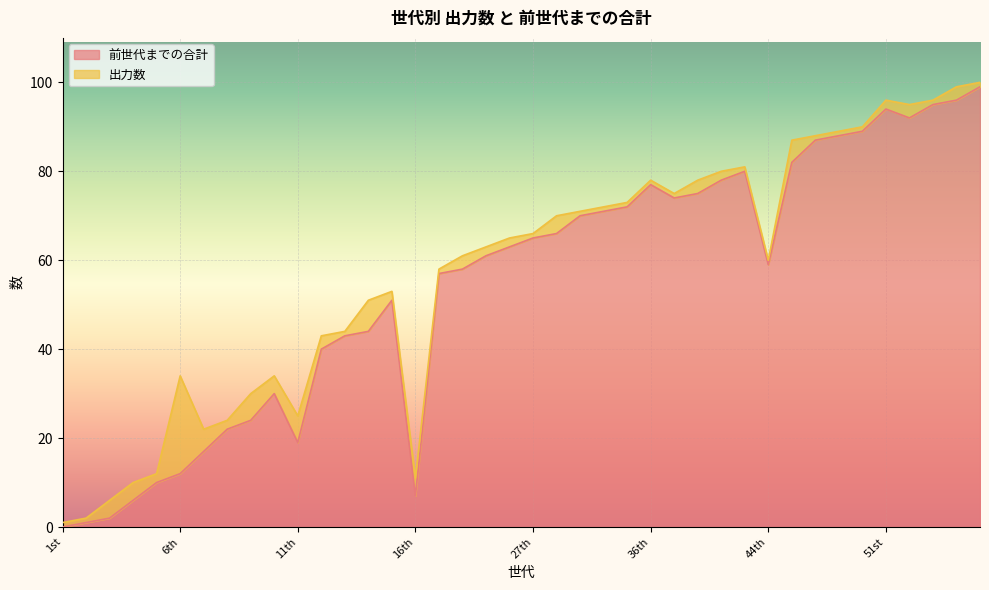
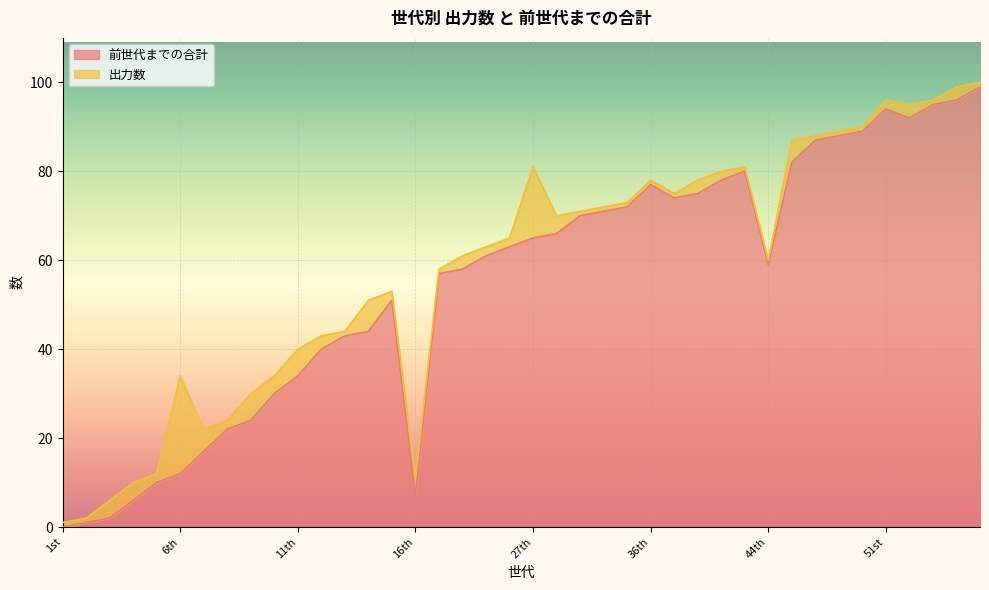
  {
    "前世代までの合計": {
      "1st": 0,
      "6th": 12,
-     "11th": 19,
+     "11th": 34,
      "16th": 7,
      "27th": 65,
      "36th": 77,
      "44th": 59,
      "51st": 94
    },
    "出力数": {
      "1st": 1,
      "6th": 22,
      "11th": 6,
      "16th": 4,
-     "27th": 1,
+     "27th": 16,
      "36th": 1,
      "44th": 1,
      "51st": 2
    }
  }
